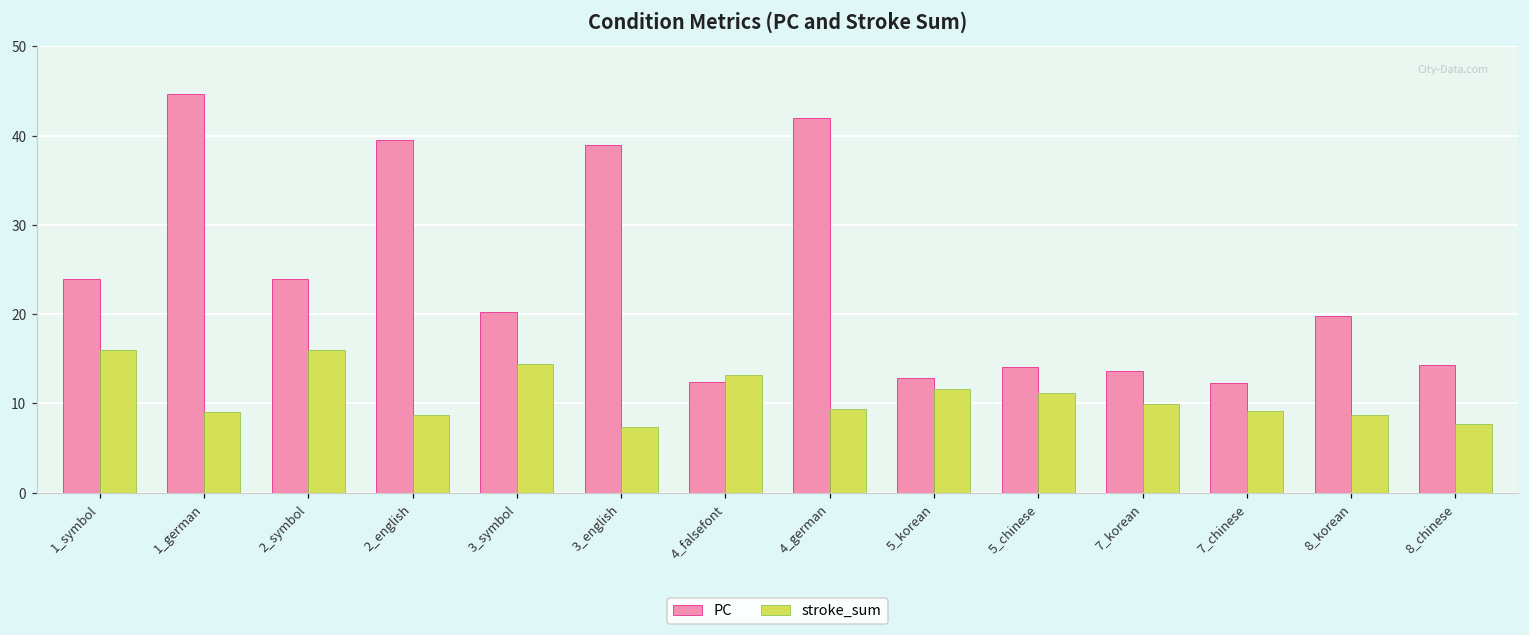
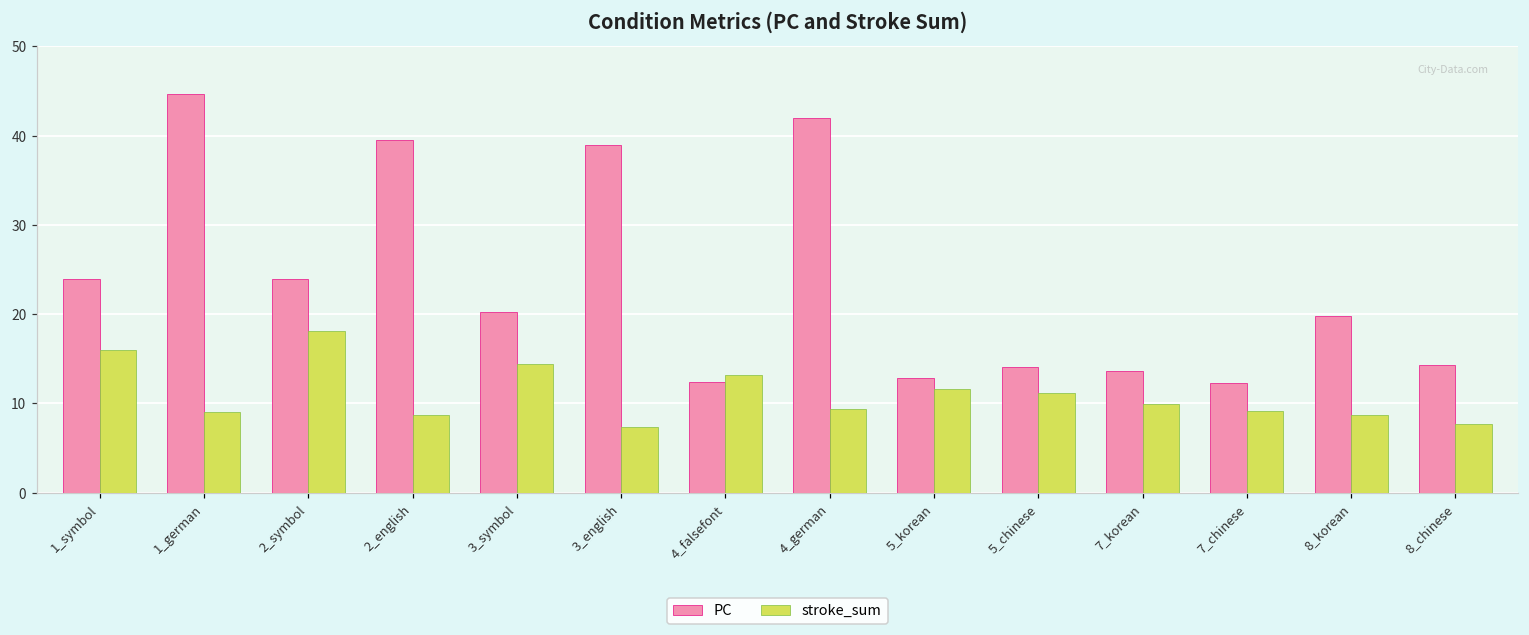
  {
    "PC": {
      "1_symbol": 24,
      "1_german": 45,
      "2_symbol": 24,
      "2_english": 39,
      "3_symbol": 20,
      "3_english": 39,
      "4_falsefont": 12,
      "4_german": 42,
      "5_korean": 13,
      "5_chinese": 14,
      "7_korean": 14,
      "7_chinese": 12,
      "8_korean": 20,
      "8_chinese": 14
    },
    "stroke_sum": {
      "1_symbol": 16,
      "1_german": 9,
-     "2_symbol": 16,
+     "2_symbol": 18,
      "2_english": 9,
      "3_symbol": 14,
      "3_english": 7,
      "4_falsefont": 13,
      "4_german": 9,
      "5_korean": 12,
      "5_chinese": 11,
      "7_korean": 10,
      "7_chinese": 9,
      "8_korean": 9,
      "8_chinese": 8
    }
  }
